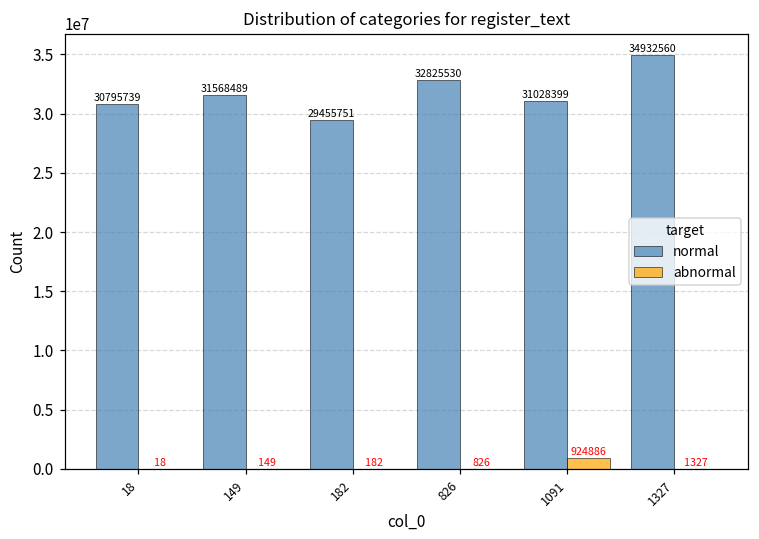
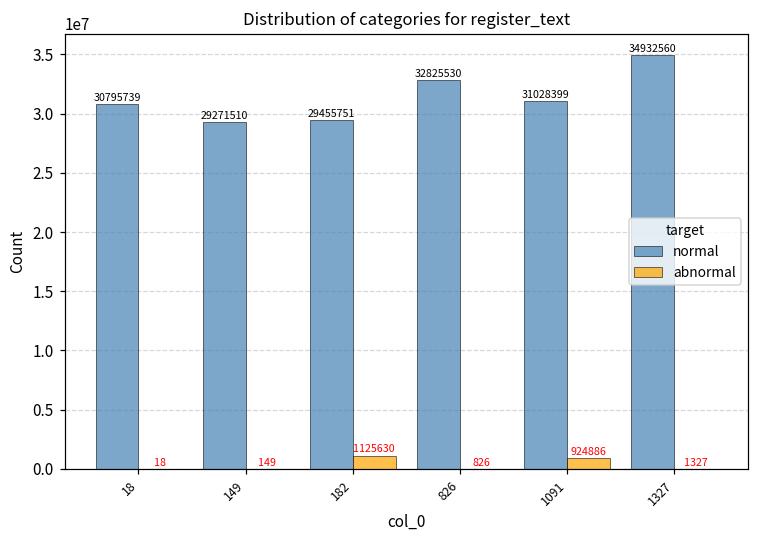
  {
    "normal": {
      "18": 30795739,
-     "149": 31568489,
+     "149": 29271510,
      "182": 29455751,
      "826": 32825530,
      "1091": 31028399,
      "1327": 34932560
    },
    "abnormal": {
      "18": 18,
      "149": 149,
-     "182": 182,
+     "182": 1125630,
      "826": 826,
      "1091": 924886,
      "1327": 1327
    }
  }
